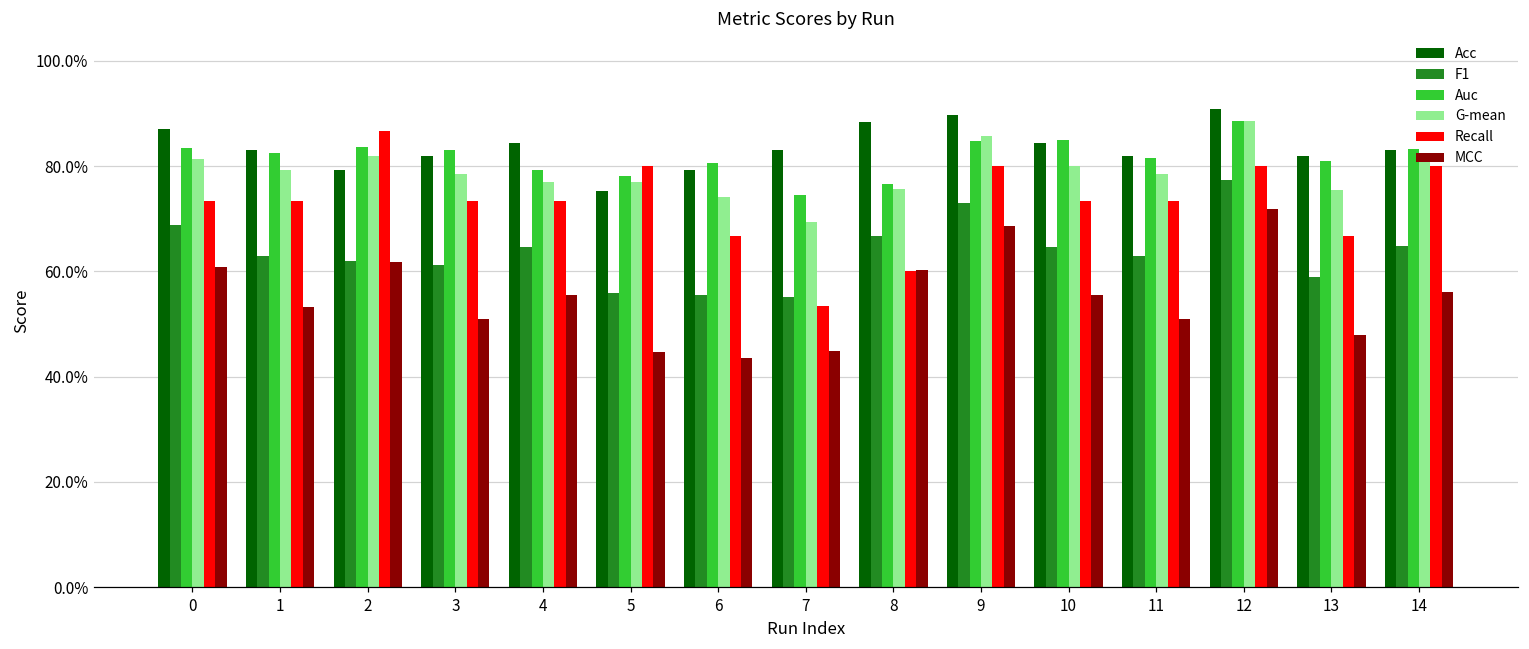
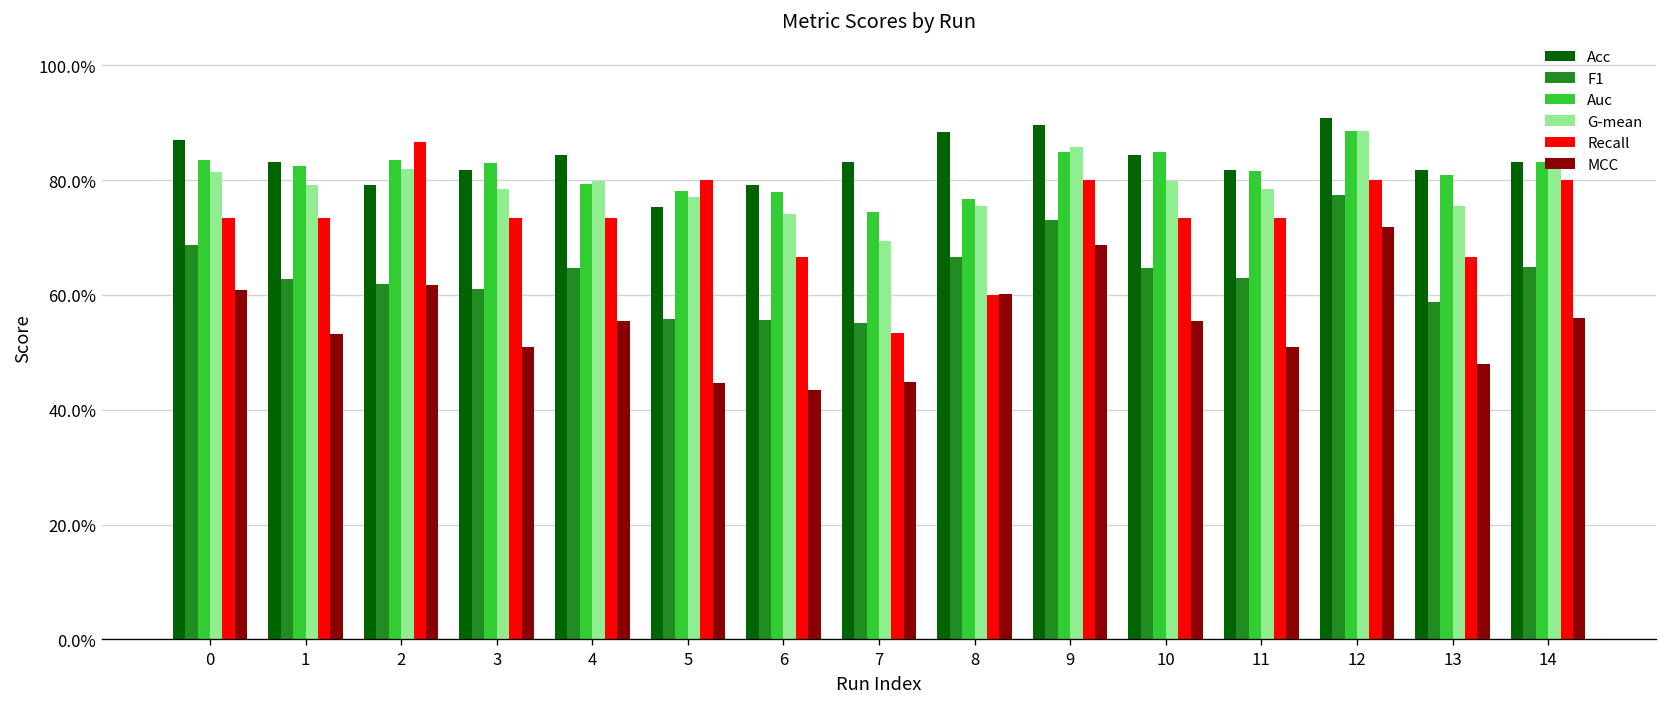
  {
    "Acc": {
      "0": "87%",
      "1": "83%",
      "2": "79%",
      "3": "82%",
      "4": "84%",
      "5": "75%",
      "6": "79%",
      "7": "83%",
      "8": "88%",
      "9": "90%",
      "10": "84%",
      "11": "82%",
      "12": "91%",
      "13": "82%",
      "14": "83%"
    },
    "F1": {
      "0": "69%",
      "1": "63%",
      "2": "62%",
      "3": "61%",
      "4": "65%",
      "5": "56%",
      "6": "56%",
      "7": "55%",
      "8": "67%",
      "9": "73%",
      "10": "65%",
      "11": "63%",
      "12": "77%",
      "13": "59%",
      "14": "65%"
    },
    "Auc": {
      "0": "83%",
      "1": "82%",
      "2": "84%",
      "3": "83%",
      "4": "79%",
      "5": "78%",
-     "6": "81%",
+     "6": "78%",
      "7": "74%",
      "8": "77%",
      "9": "85%",
      "10": "85%",
      "11": "82%",
      "12": "88%",
      "13": "81%",
      "14": "83%"
    },
    "G-mean": {
      "0": "81%",
      "1": "79%",
      "2": "82%",
      "3": "78%",
-     "4": "77%",
+     "4": "80%",
      "5": "77%",
      "6": "74%",
      "7": "69%",
      "8": "76%",
      "9": "86%",
      "10": "80%",
      "11": "78%",
      "12": "89%",
      "13": "75%",
      "14": "82%"
    },
    "Recall": {
      "0": "73%",
      "1": "73%",
      "2": "87%",
      "3": "73%",
      "4": "73%",
      "5": "80%",
      "6": "67%",
      "7": "53%",
      "8": "60%",
      "9": "80%",
      "10": "73%",
      "11": "73%",
      "12": "80%",
      "13": "67%",
      "14": "80%"
    },
    "MCC": {
      "0": "61%",
      "1": "53%",
      "2": "62%",
      "3": "51%",
      "4": "56%",
      "5": "45%",
      "6": "44%",
      "7": "45%",
      "8": "60%",
      "9": "69%",
      "10": "56%",
      "11": "51%",
      "12": "72%",
      "13": "48%",
      "14": "56%"
    }
  }
